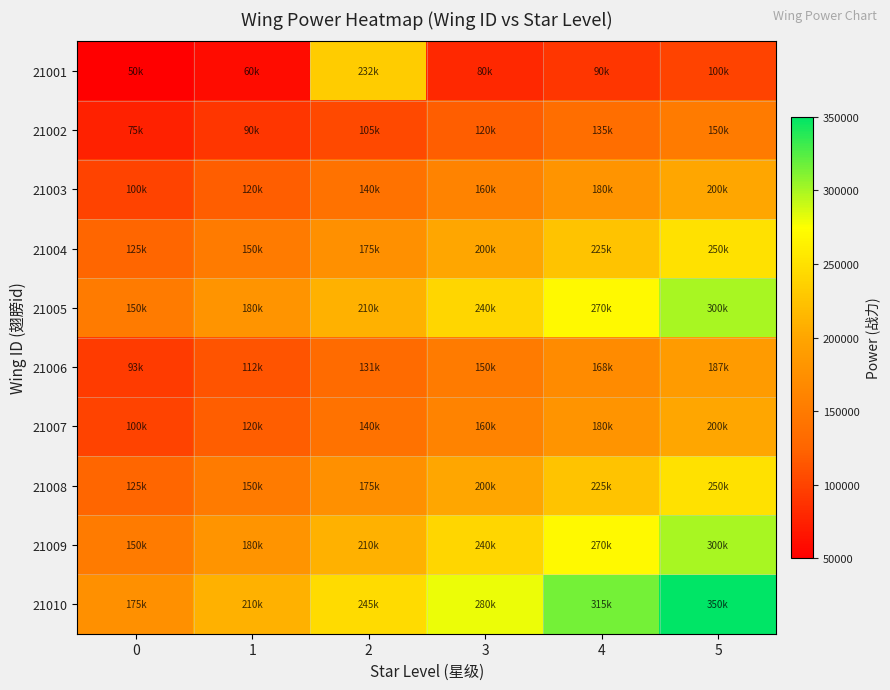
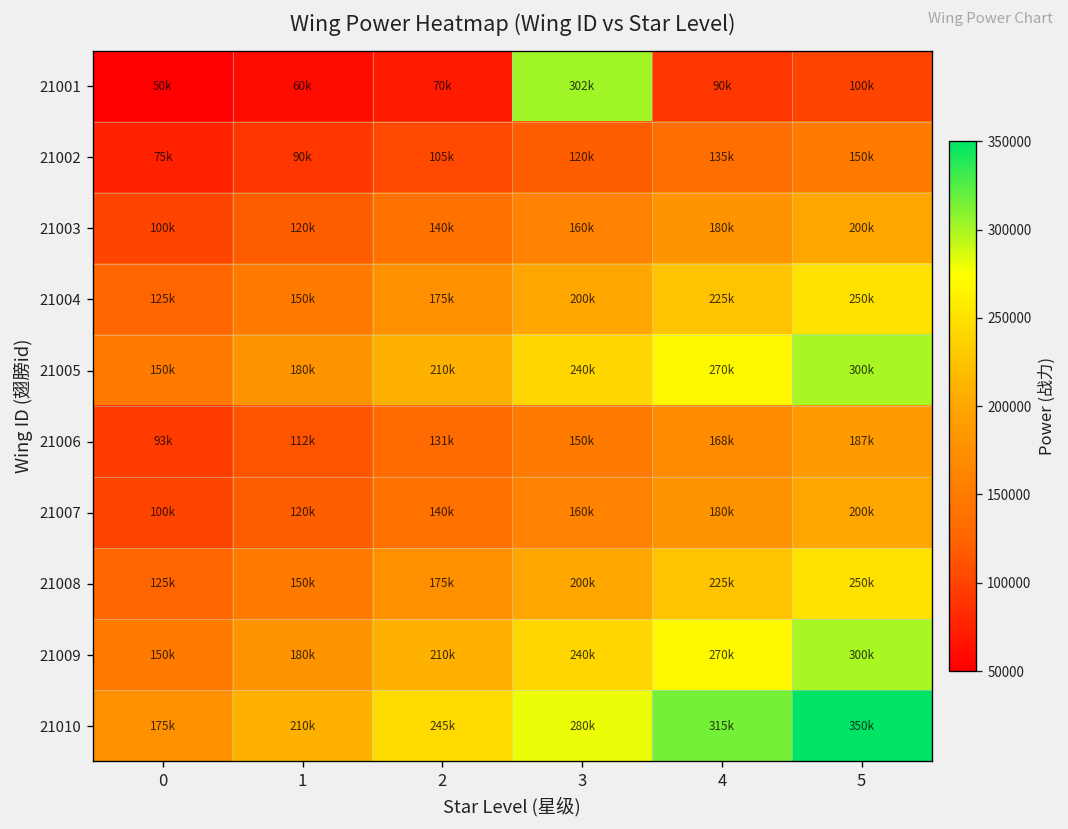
  {
    "21001": {
      "0": "50k",
      "1": "60k",
-     "2": "232k",
-     "3": "80k",
+     "2": "70k",
+     "3": "302k",
      "4": "90k",
      "5": "100k"
    },
    "21002": {
      "0": "75k",
      "1": "90k",
      "2": "105k",
      "3": "120k",
      "4": "135k",
      "5": "150k"
    },
    "21003": {
      "0": "100k",
      "1": "120k",
      "2": "140k",
      "3": "160k",
      "4": "180k",
      "5": "200k"
    },
    "21004": {
      "0": "125k",
      "1": "150k",
      "2": "175k",
      "3": "200k",
      "4": "225k",
      "5": "250k"
    },
    "21005": {
      "0": "150k",
      "1": "180k",
      "2": "210k",
      "3": "240k",
      "4": "270k",
      "5": "300k"
    },
    "21006": {
      "0": "93k",
      "1": "112k",
      "2": "131k",
      "3": "150k",
      "4": "168k",
      "5": "187k"
    },
    "21007": {
      "0": "100k",
      "1": "120k",
      "2": "140k",
      "3": "160k",
      "4": "180k",
      "5": "200k"
    },
    "21008": {
      "0": "125k",
      "1": "150k",
      "2": "175k",
      "3": "200k",
      "4": "225k",
      "5": "250k"
    },
    "21009": {
      "0": "150k",
      "1": "180k",
      "2": "210k",
      "3": "240k",
      "4": "270k",
      "5": "300k"
    },
    "21010": {
      "0": "175k",
      "1": "210k",
      "2": "245k",
      "3": "280k",
      "4": "315k",
      "5": "350k"
    }
  }
